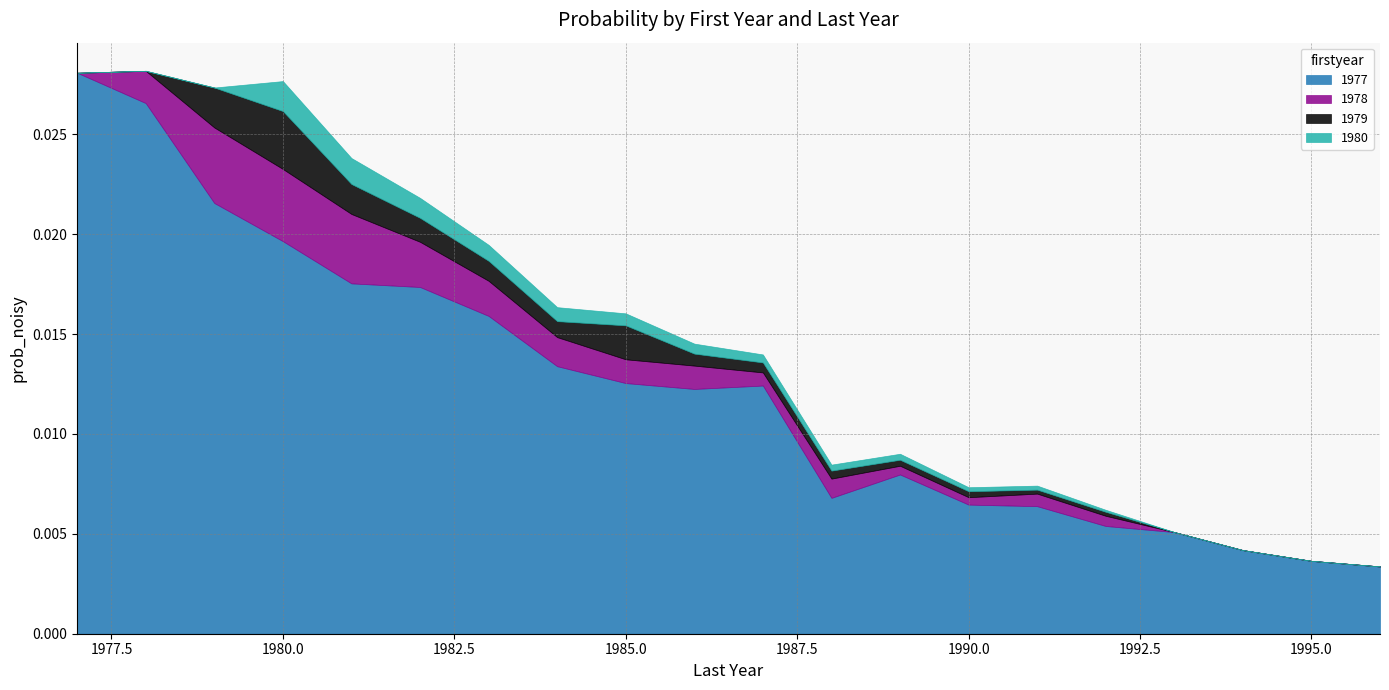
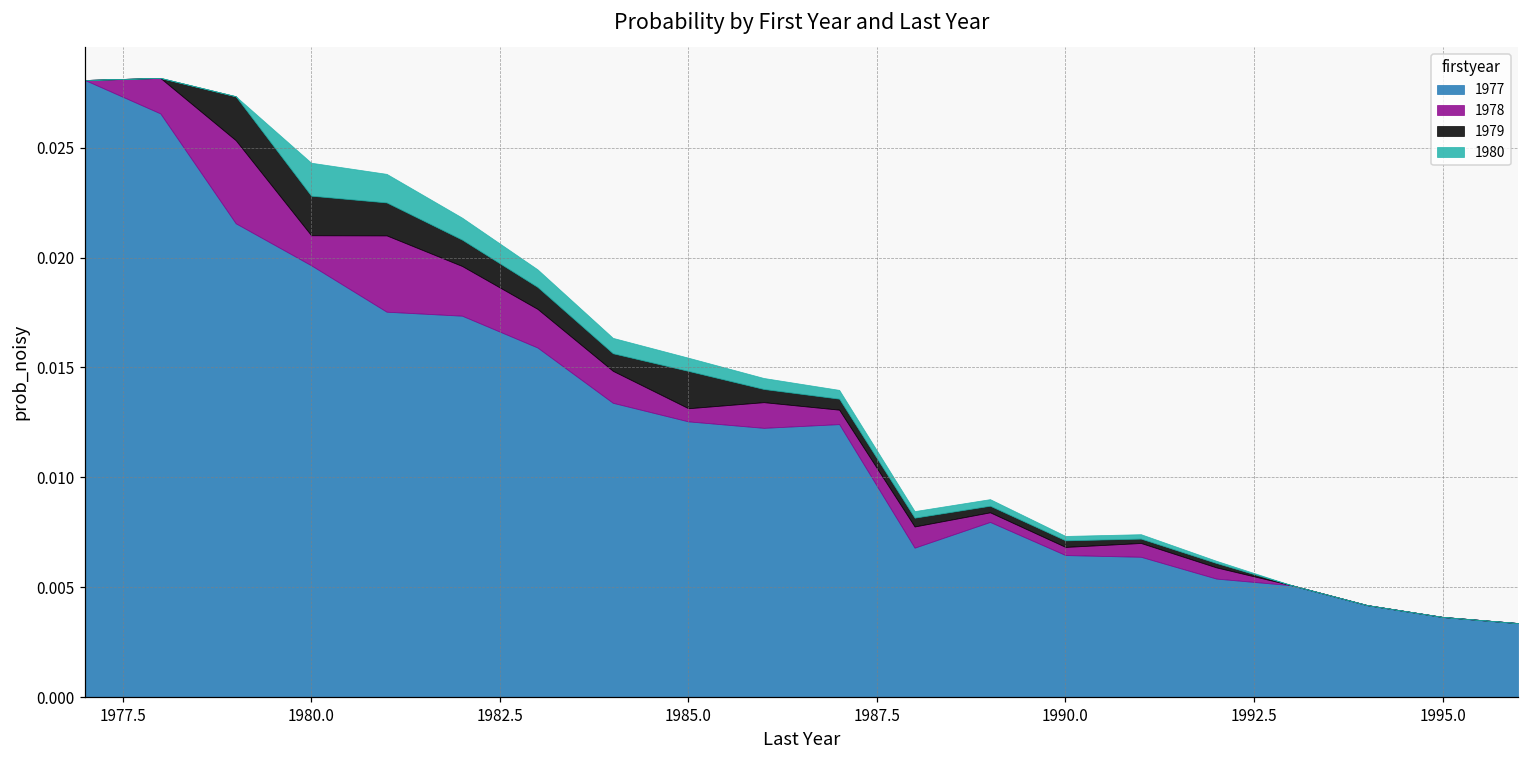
  {
    "1978": {
-     "1980.0": 0.0036,
-     "1985.0": 0.0012,
+     "1980.0": 0.0014,
+     "1985.0": 0.0006,
      "1990.0": 0.0004
    },
    "1979": {
-     "1980.0": 0.0029,
+     "1980.0": 0.0018,
      "1985.0": 0.0017,
      "1990.0": 0.0003
    }
  }
